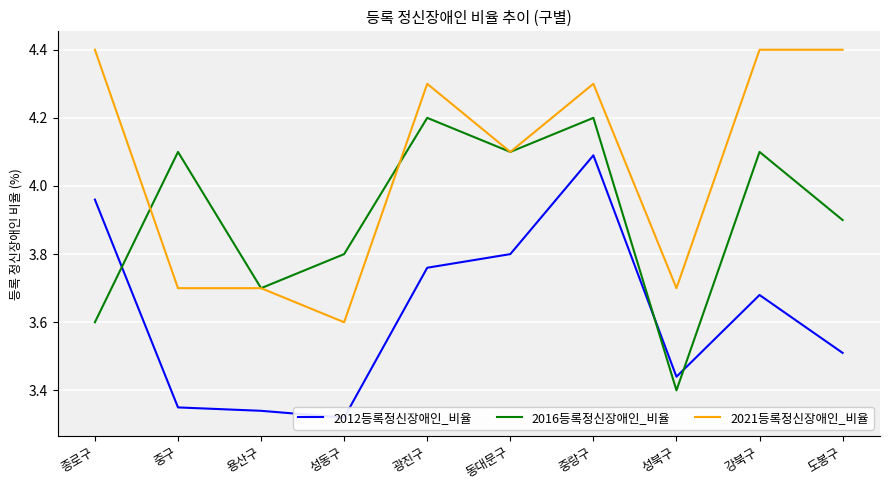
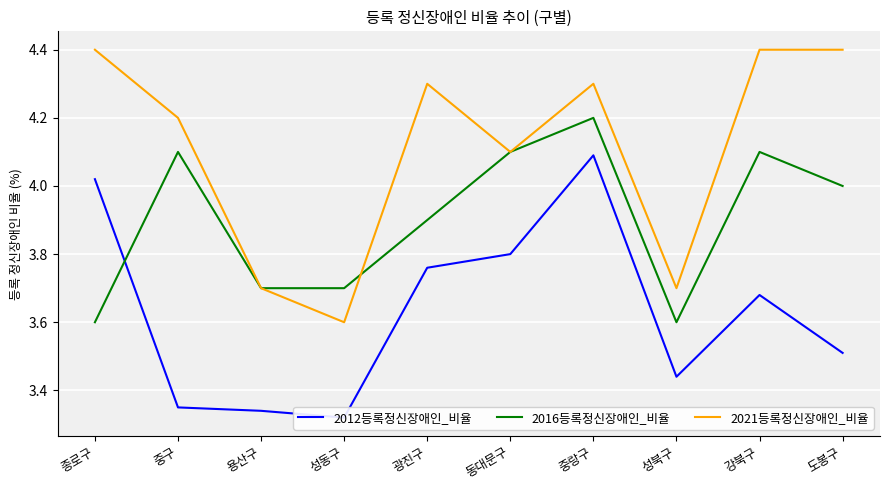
  {
    "2012등록정신장애인_비율": {
-     "종로구": 3.96,
+     "종로구": 4.02,
      "중구": 3.35,
      "용산구": 3.34,
      "광진구": 3.76,
      "동대문구": 3.80,
      "중랑구": 4.09,
      "성북구": 3.44,
      "강북구": 3.68,
      "도봉구": 3.51
    },
    "2016등록정신장애인_비율": {
      "종로구": 3.6,
      "중구": 4.1,
-     "성동구": 3.8,
-     "광진구": 4.2,
+     "성동구": 3.7,
+     "광진구": 3.9,
      "중랑구": 4.2,
-     "성북구": 3.4,
+     "성북구": 3.6,
      "강북구": 4.1,
-     "도봉구": 3.9
+     "도봉구": 4.0
    },
    "2021등록정신장애인_비율": {
      "종로구": 4.4,
-     "중구": 3.7,
+     "중구": 4.2,
      "성동구": 3.6,
      "광진구": 4.3,
      "중랑구": 4.3,
      "성북구": 3.7,
      "강북구": 4.4,
      "도봉구": 4.4
    }
  }
